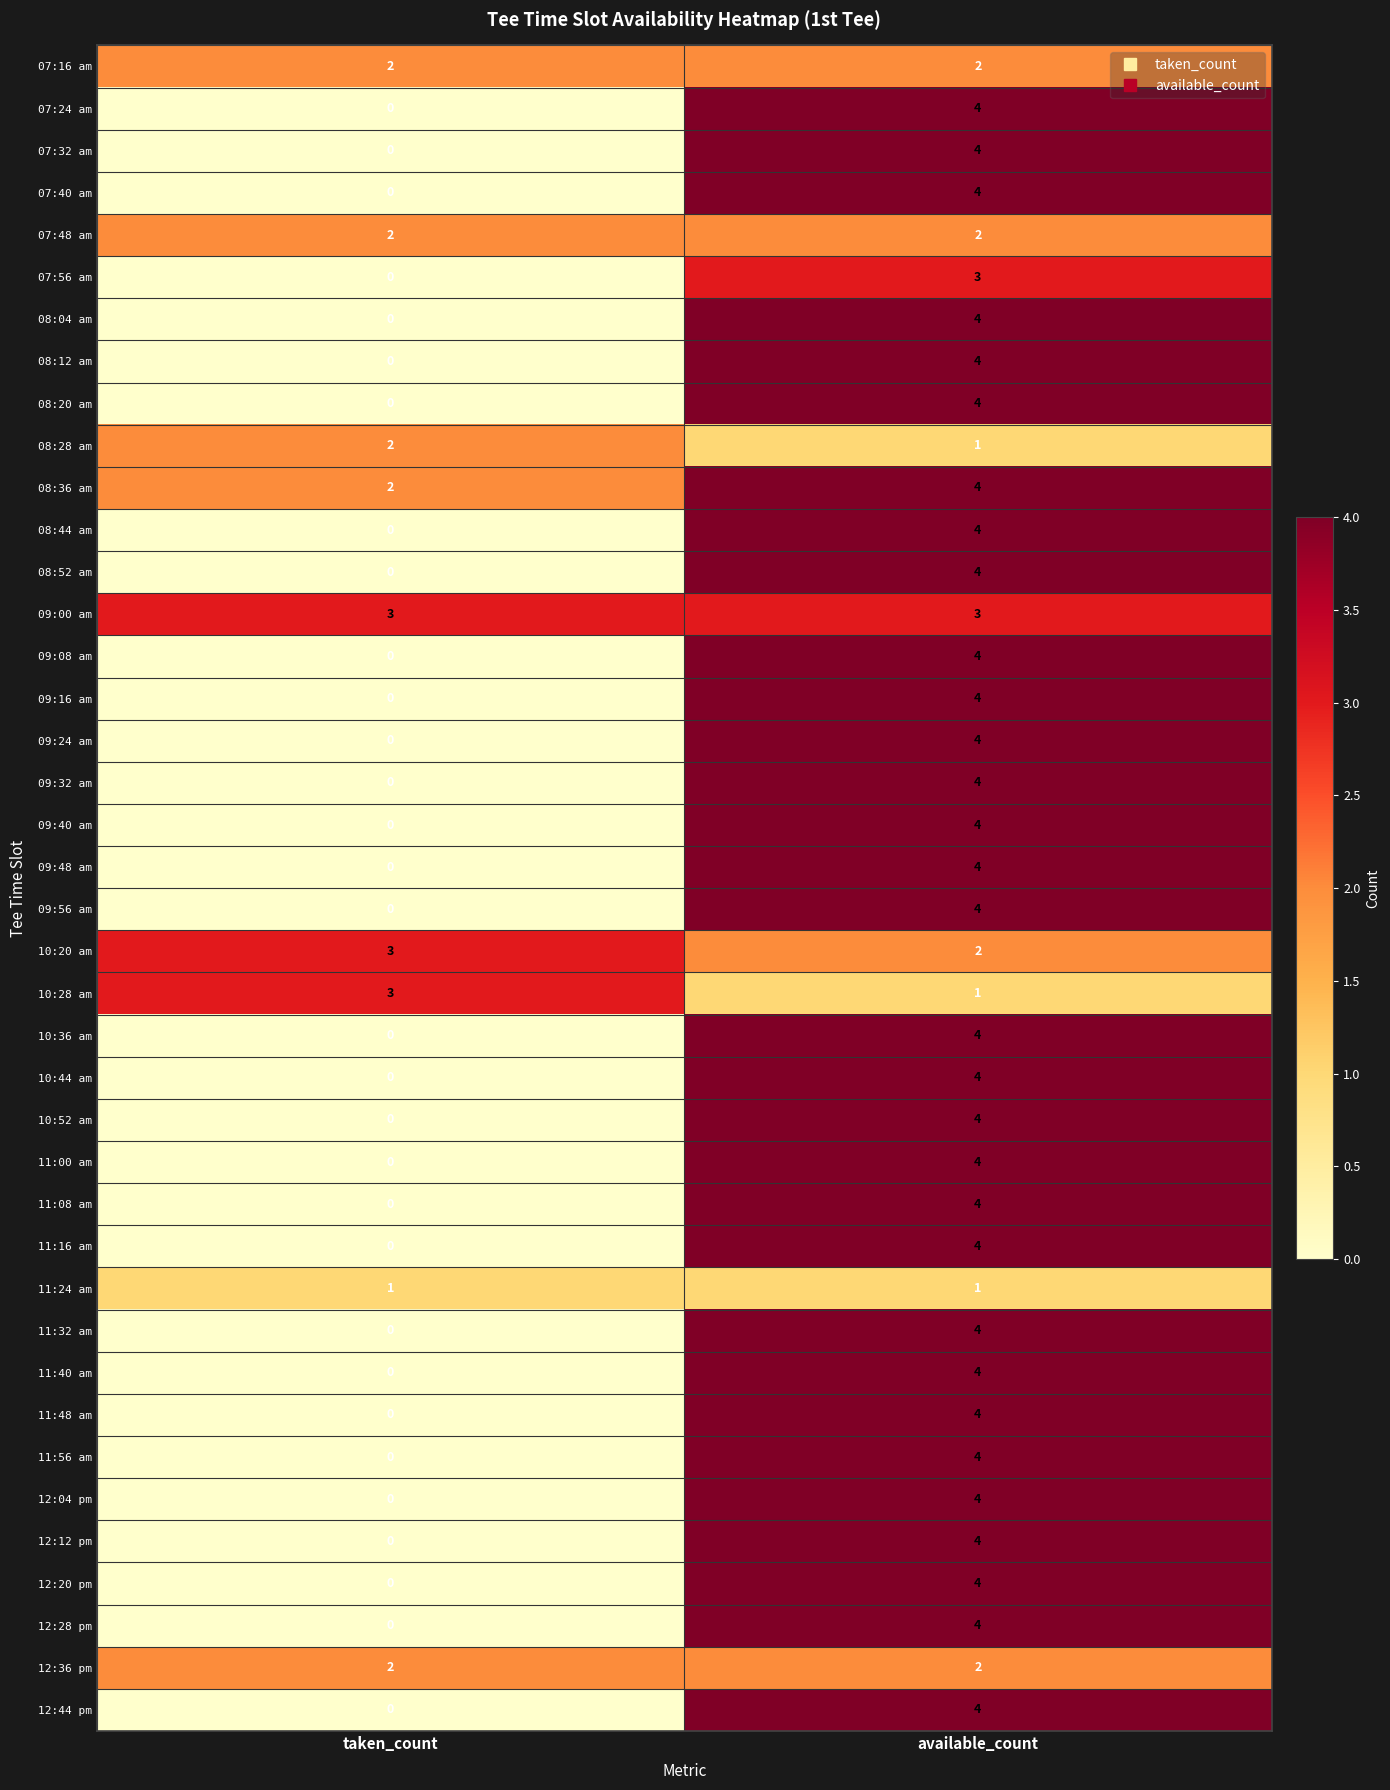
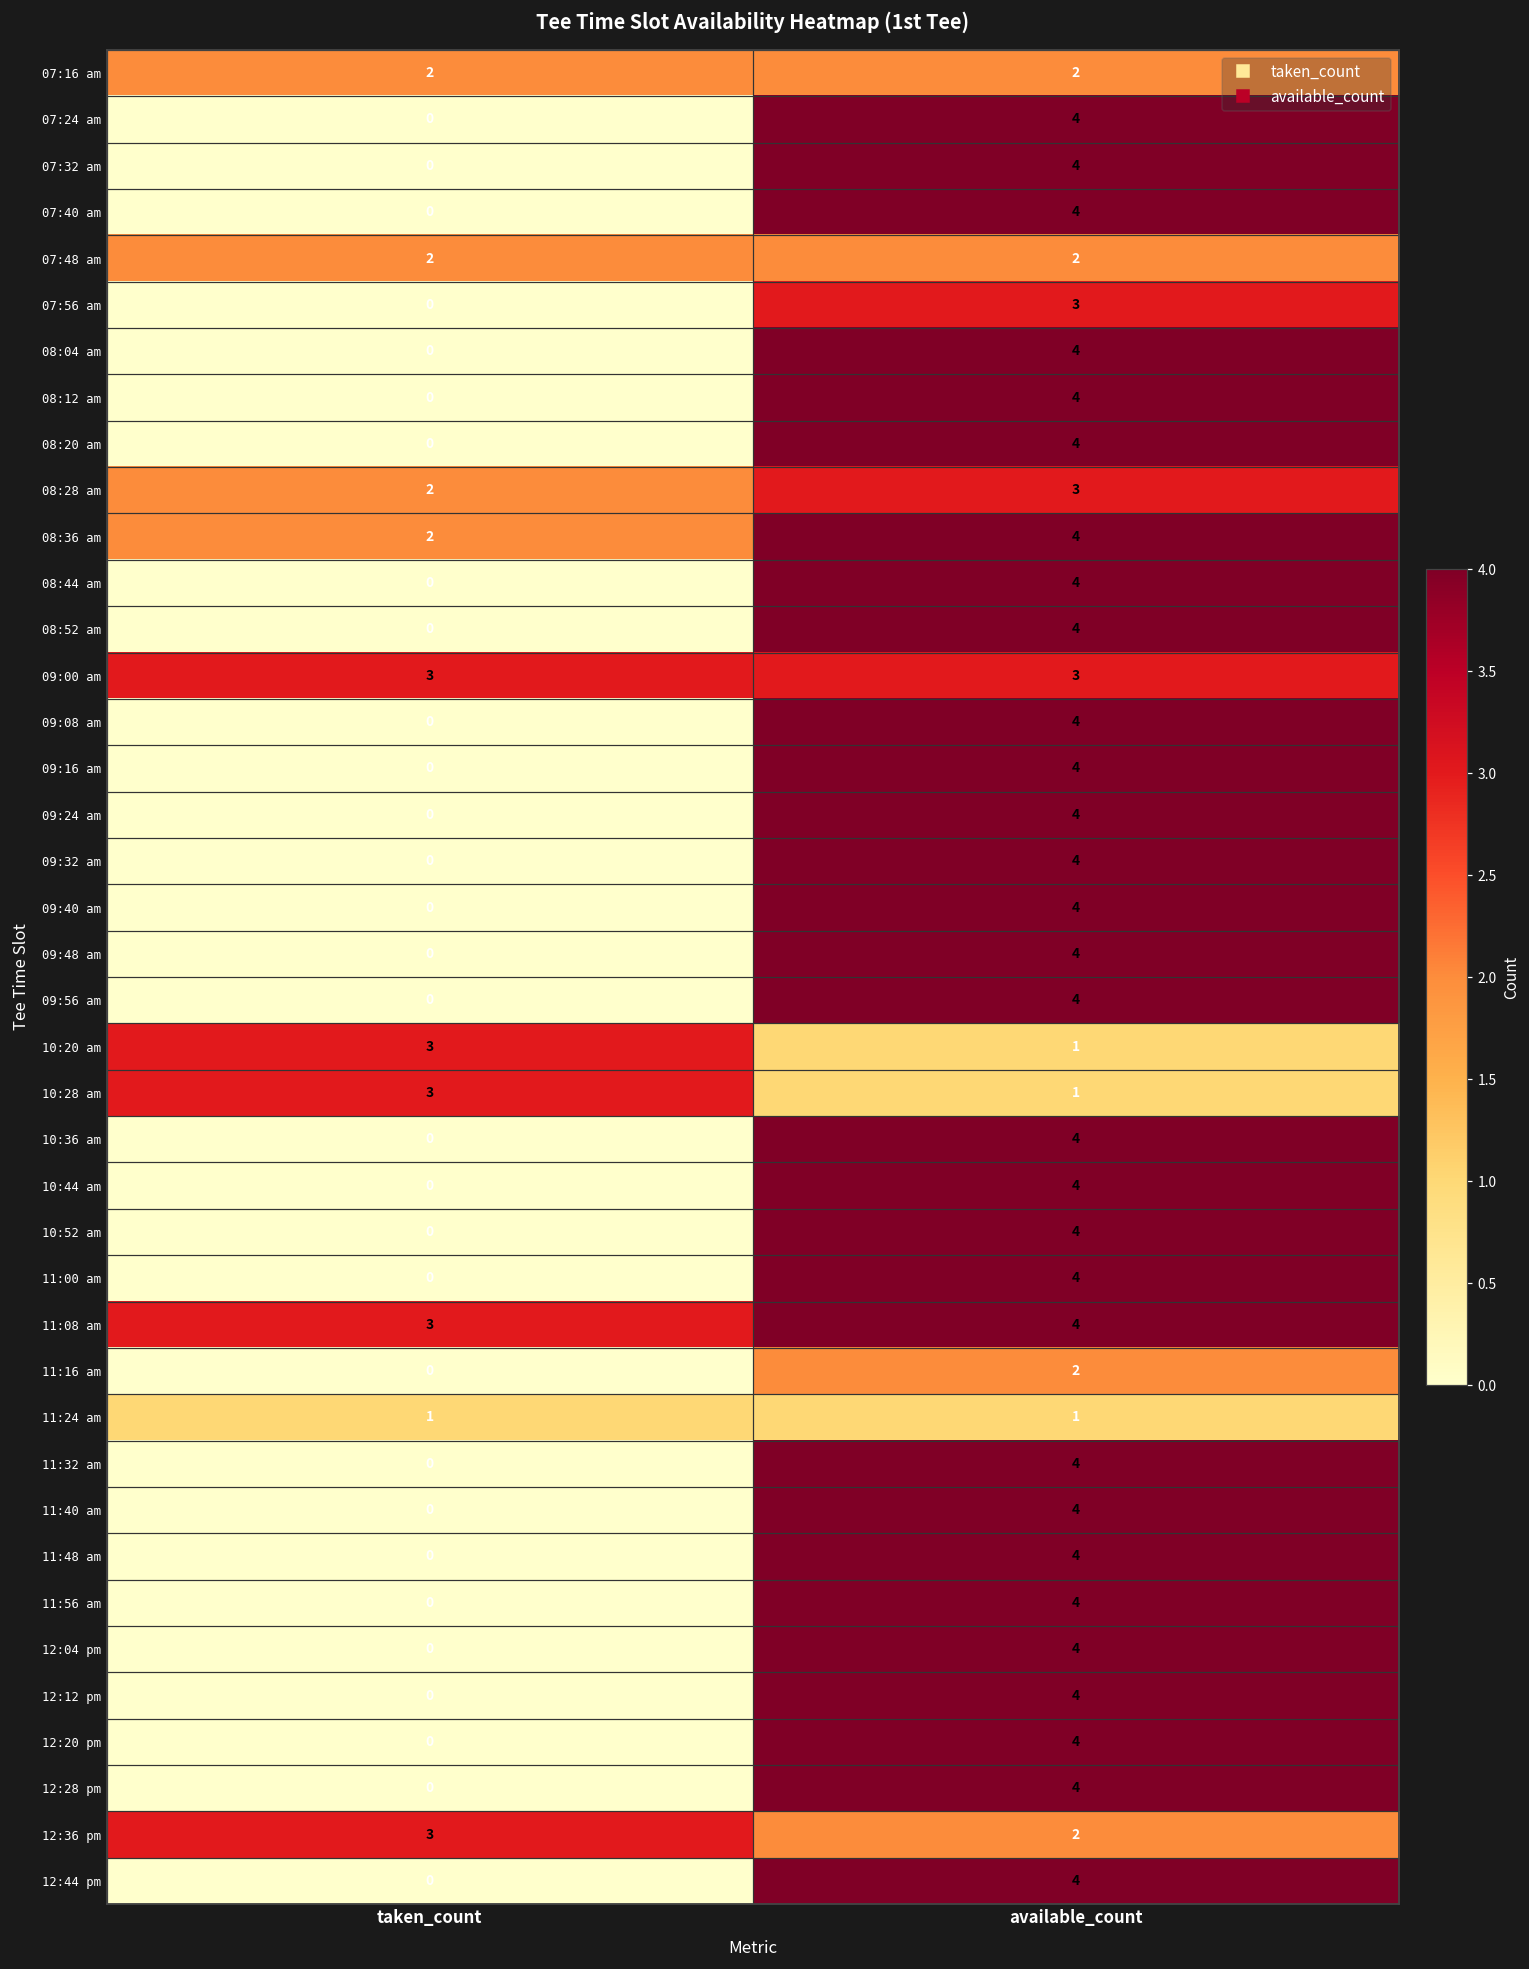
  {
    "07:16 am": {
      "taken_count": 2,
      "available_count": 2
    },
    "07:24 am": {
      "taken_count": 0,
      "available_count": 4
    },
    "07:32 am": {
      "taken_count": 0,
      "available_count": 4
    },
    "07:40 am": {
      "taken_count": 0,
      "available_count": 4
    },
    "07:48 am": {
      "taken_count": 2,
      "available_count": 2
    },
    "07:56 am": {
      "taken_count": 0,
      "available_count": 3
    },
    "08:04 am": {
      "taken_count": 0,
      "available_count": 4
    },
    "08:12 am": {
      "taken_count": 0,
      "available_count": 4
    },
    "08:20 am": {
      "taken_count": 0,
      "available_count": 4
    },
    "08:28 am": {
      "taken_count": 2,
-     "available_count": 1
+     "available_count": 3
    },
    "08:36 am": {
      "taken_count": 2,
      "available_count": 4
    },
    "08:44 am": {
      "taken_count": 0,
      "available_count": 4
    },
    "08:52 am": {
      "taken_count": 0,
      "available_count": 4
    },
    "09:00 am": {
      "taken_count": 3,
      "available_count": 3
    },
    "09:08 am": {
      "taken_count": 0,
      "available_count": 4
    },
    "09:16 am": {
      "taken_count": 0,
      "available_count": 4
    },
    "09:24 am": {
      "taken_count": 0,
      "available_count": 4
    },
    "09:32 am": {
      "taken_count": 0,
      "available_count": 4
    },
    "09:40 am": {
      "taken_count": 0,
      "available_count": 4
    },
    "09:48 am": {
      "taken_count": 0,
      "available_count": 4
    },
    "09:56 am": {
      "taken_count": 0,
      "available_count": 4
    },
    "10:20 am": {
      "taken_count": 3,
-     "available_count": 2
+     "available_count": 1
    },
    "10:28 am": {
      "taken_count": 3,
      "available_count": 1
    },
    "10:36 am": {
      "taken_count": 0,
      "available_count": 4
    },
    "10:44 am": {
      "taken_count": 0,
      "available_count": 4
    },
    "10:52 am": {
      "taken_count": 0,
      "available_count": 4
    },
    "11:00 am": {
      "taken_count": 0,
      "available_count": 4
    },
    "11:08 am": {
-     "taken_count": 0,
+     "taken_count": 3,
      "available_count": 4
    },
    "11:16 am": {
      "taken_count": 0,
-     "available_count": 4
+     "available_count": 2
    },
    "11:24 am": {
      "taken_count": 1,
      "available_count": 1
    },
    "11:32 am": {
      "taken_count": 0,
      "available_count": 4
    },
    "11:40 am": {
      "taken_count": 0,
      "available_count": 4
    },
    "11:48 am": {
      "taken_count": 0,
      "available_count": 4
    },
    "11:56 am": {
      "taken_count": 0,
      "available_count": 4
    },
    "12:04 pm": {
      "taken_count": 0,
      "available_count": 4
    },
    "12:12 pm": {
      "taken_count": 0,
      "available_count": 4
    },
    "12:20 pm": {
      "taken_count": 0,
      "available_count": 4
    },
    "12:28 pm": {
      "taken_count": 0,
      "available_count": 4
    },
    "12:36 pm": {
-     "taken_count": 2,
+     "taken_count": 3,
      "available_count": 2
    },
    "12:44 pm": {
      "taken_count": 0,
      "available_count": 4
    }
  }
